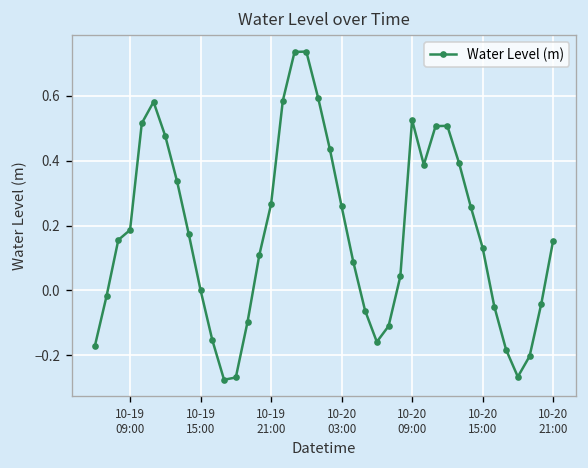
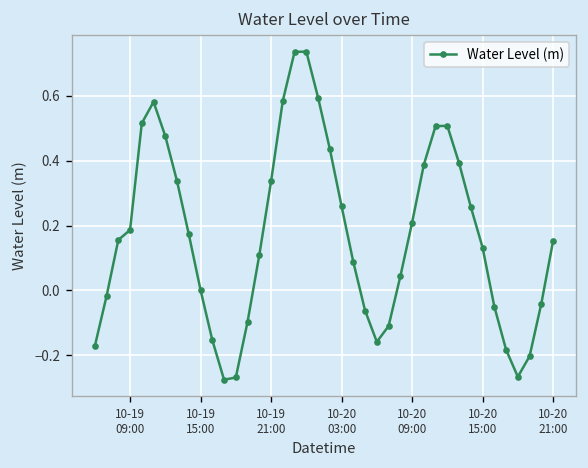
  {
    "10-19 09:00": 0.19,
    "10-19 15:00": 0.00,
-   "10-19 21:00": 0.27,
+   "10-19 21:00": 0.34,
    "10-20 03:00": 0.26,
-   "10-20 09:00": 0.53,
+   "10-20 09:00": 0.21,
    "10-20 15:00": 0.13,
    "10-20 21:00": 0.15
  }
